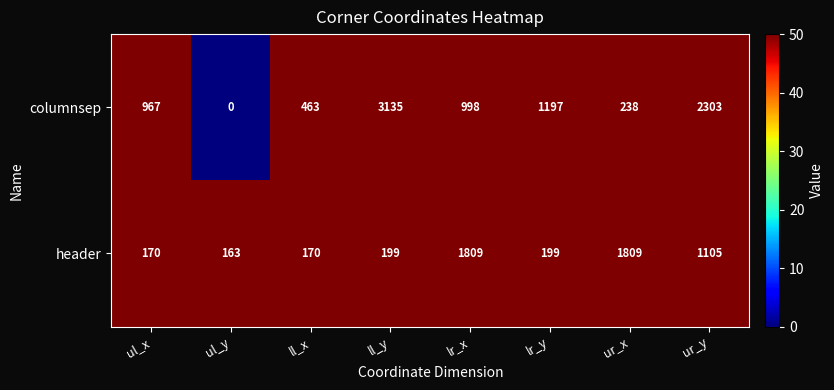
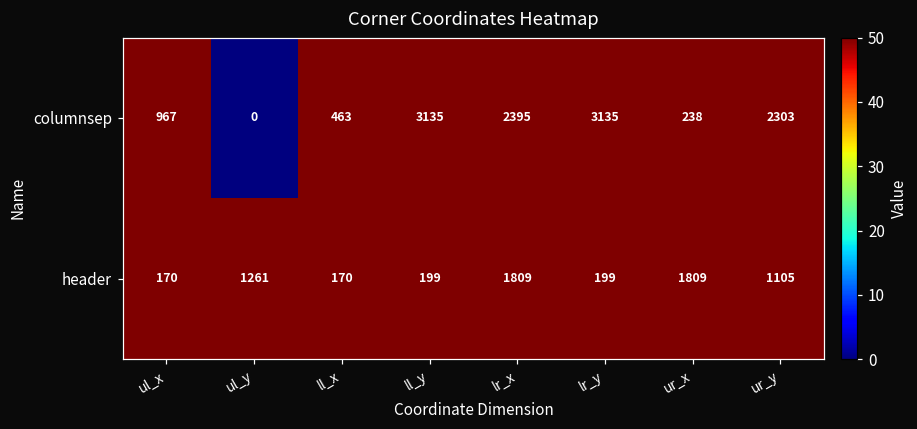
  {
    "columnsep": {
      "ul_x": 967,
      "ul_y": 0,
      "ll_x": 463,
      "ll_y": 3135,
-     "lr_x": 998,
-     "lr_y": 1197,
+     "lr_x": 2395,
+     "lr_y": 3135,
      "ur_x": 238,
      "ur_y": 2303
    },
    "header": {
      "ul_x": 170,
-     "ul_y": 163,
+     "ul_y": 1261,
      "ll_x": 170,
      "ll_y": 199,
      "lr_x": 1809,
      "lr_y": 199,
      "ur_x": 1809,
      "ur_y": 1105
    }
  }
